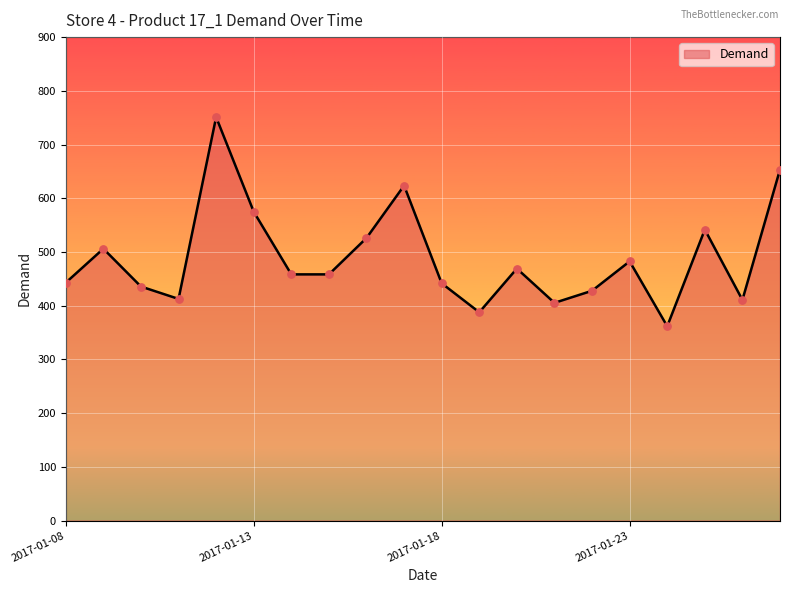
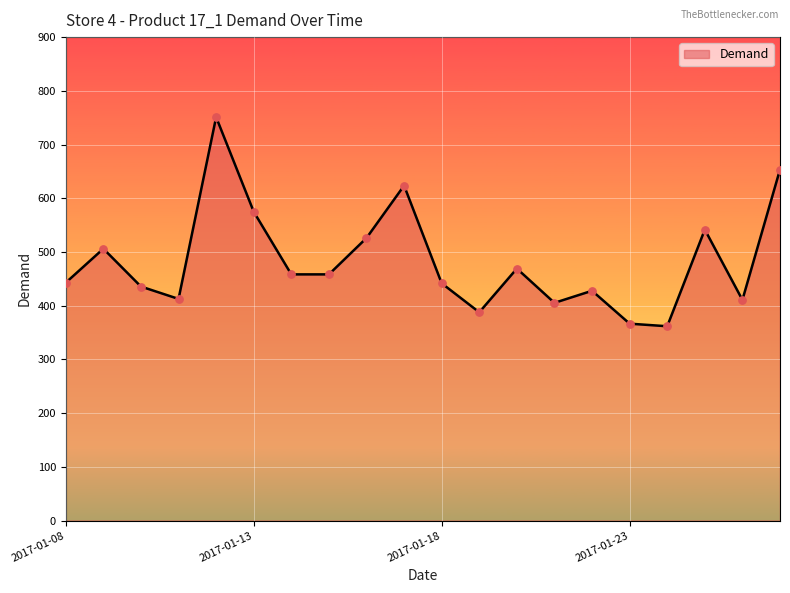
  {
    "2017-01-08": 440,
    "2017-01-13": 570,
    "2017-01-18": 440,
-   "2017-01-23": 480
+   "2017-01-23": 370
  }
